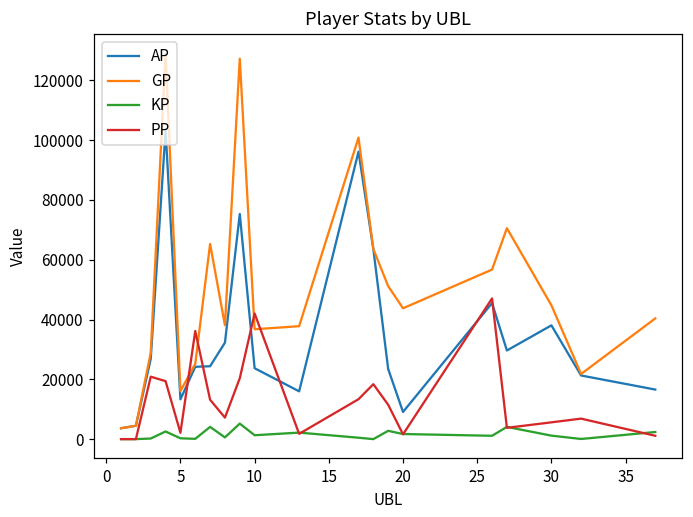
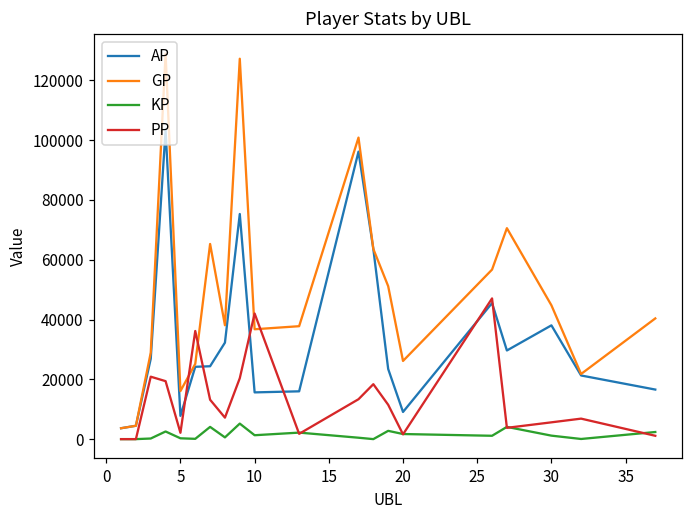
  {
    "AP": {
-     "5": 13000,
-     "10": 24000,
+     "5": 8000,
+     "10": 16000,
      "20": 9000,
      "30": 38000
    },
    "GP": {
      "5": 16000,
      "10": 37000,
-     "20": 44000,
+     "20": 26000,
      "30": 45000
    },
    "KP": {
      "5": 0,
      "10": 1000,
      "30": 1000
    },
    "PP": {
      "5": 2000,
      "10": 42000,
      "30": 6000
    }
  }
